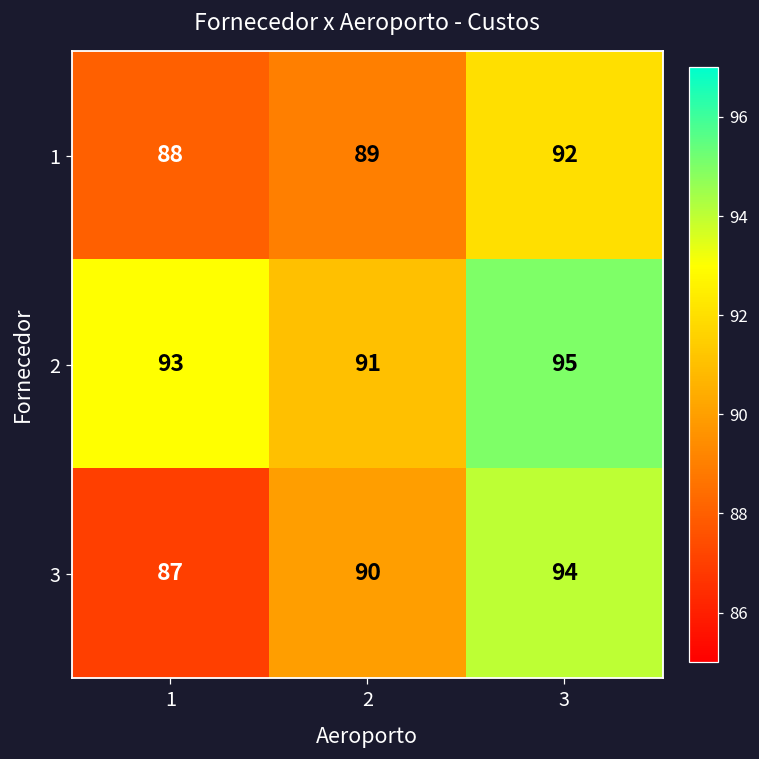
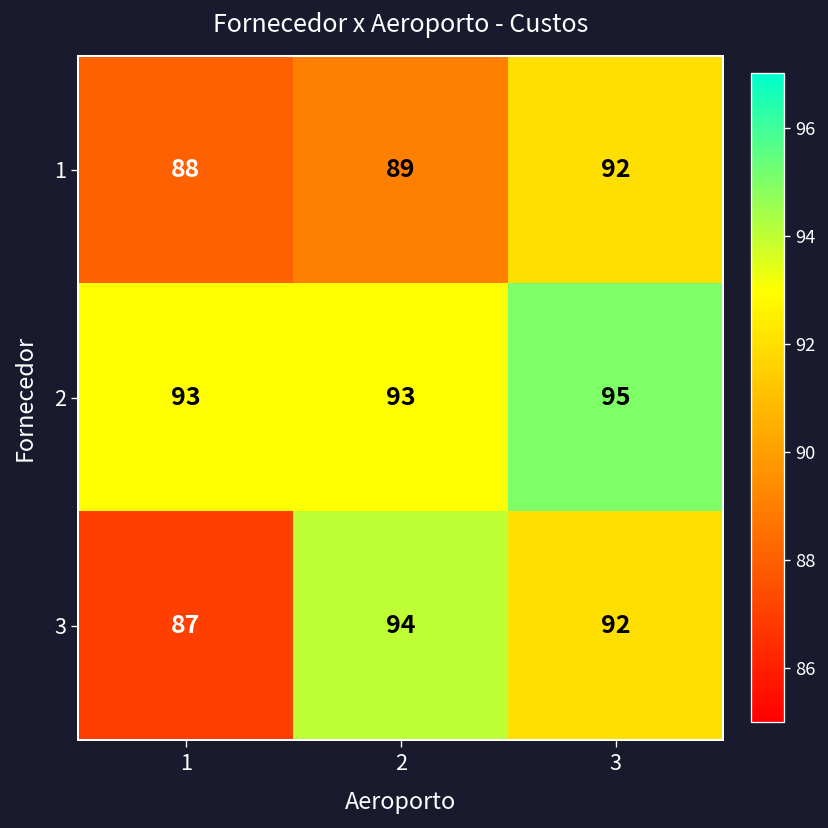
  {
    "1": {
      "1": 88,
      "2": 89,
      "3": 92
    },
    "2": {
      "1": 93,
-     "2": 91,
+     "2": 93,
      "3": 95
    },
    "3": {
      "1": 87,
-     "2": 90,
-     "3": 94
+     "2": 94,
+     "3": 92
    }
  }
